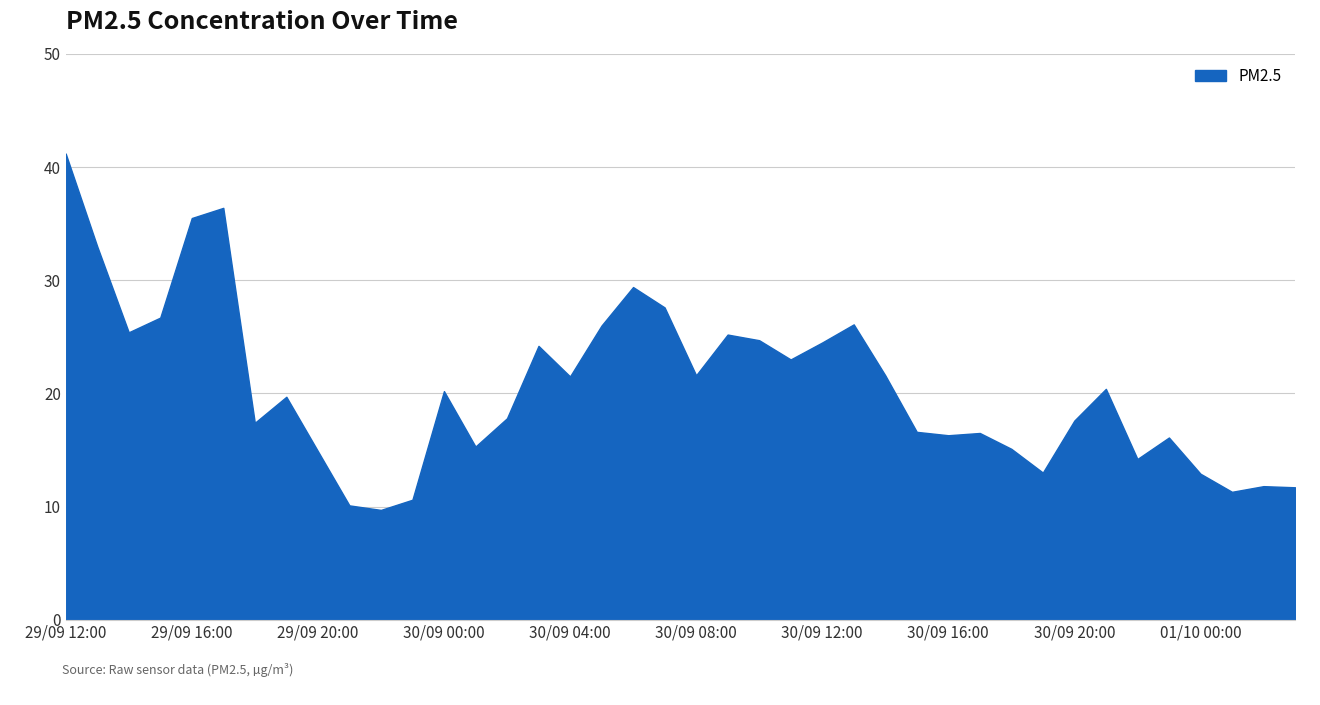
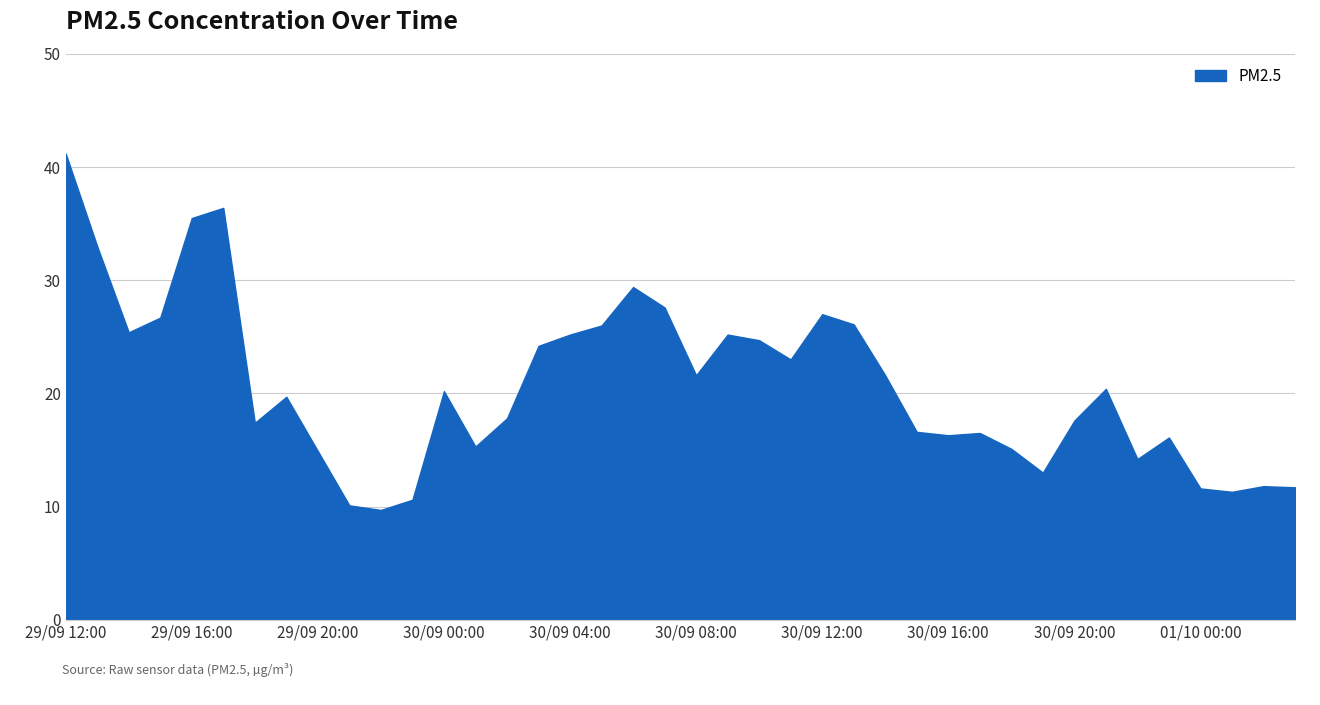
  {
    "29/09 12:00": 41.2,
    "29/09 16:00": 35.5,
    "29/09 20:00": 14.9,
    "30/09 00:00": 20.2,
-   "30/09 04:00": 21.5,
+   "30/09 04:00": 25.2,
    "30/09 08:00": 21.6,
-   "30/09 12:00": 24.5,
+   "30/09 12:00": 27.0,
    "30/09 16:00": 16.3,
    "30/09 20:00": 17.6,
-   "01/10 00:00": 12.9
+   "01/10 00:00": 11.6
  }
